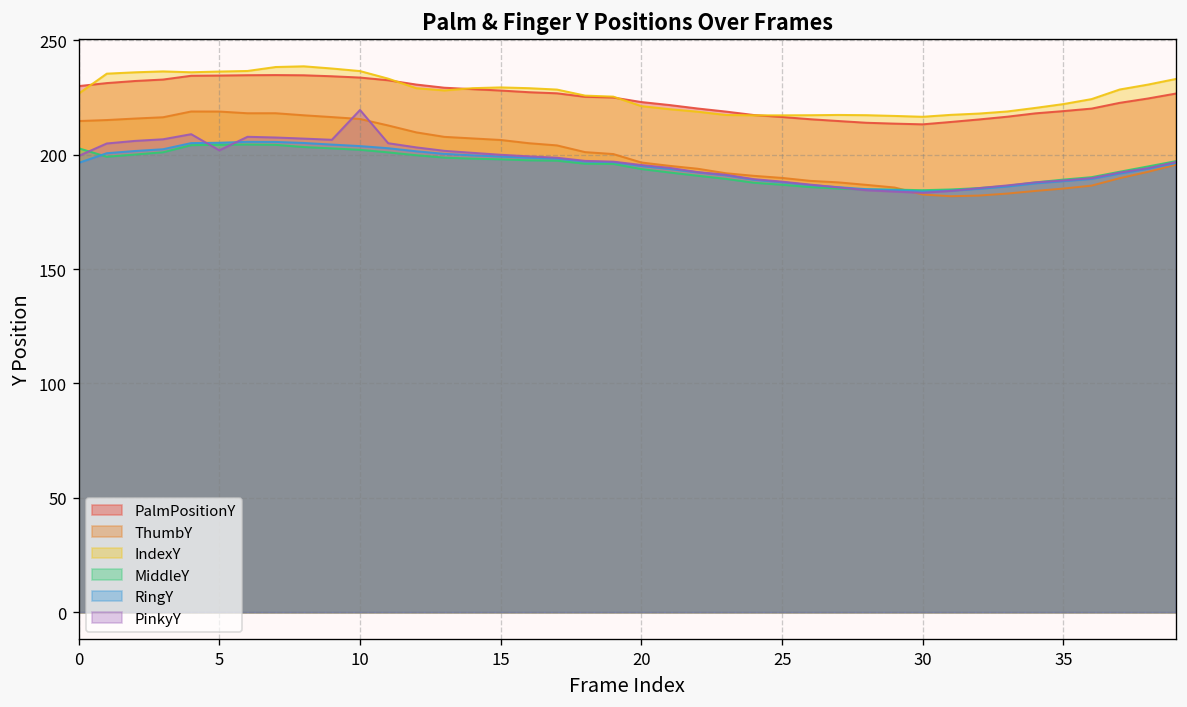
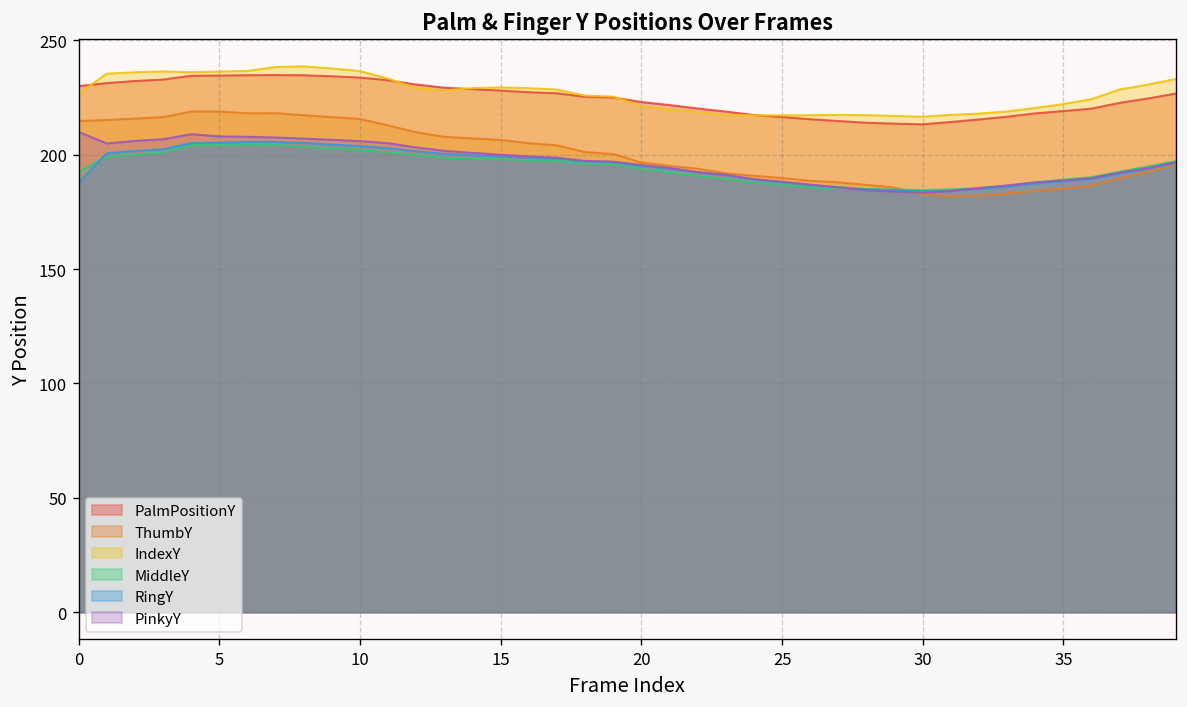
  {
    "MiddleY": {
-     "0": 203,
+     "0": 193,
      "10": 202
    },
    "RingY": {
-     "0": 196,
+     "0": 188,
      "10": 204
    },
    "PinkyY": {
-     "0": 200,
-     "5": 202,
-     "10": 220
+     "0": 210,
+     "5": 208,
+     "10": 206
    }
  }
